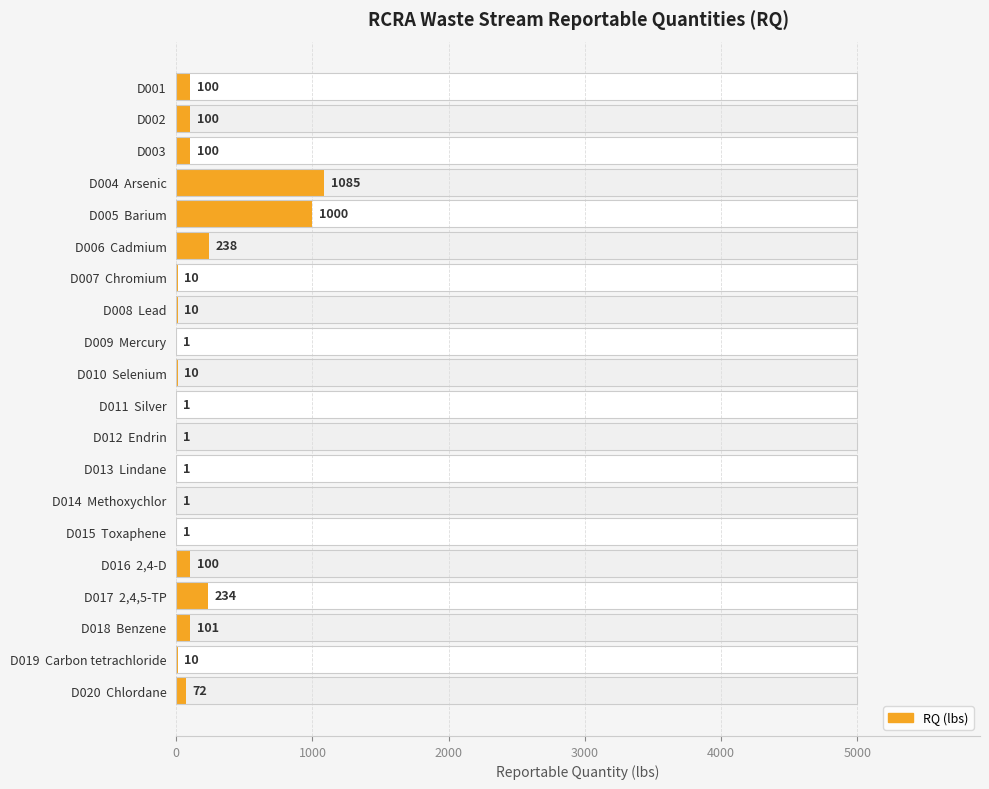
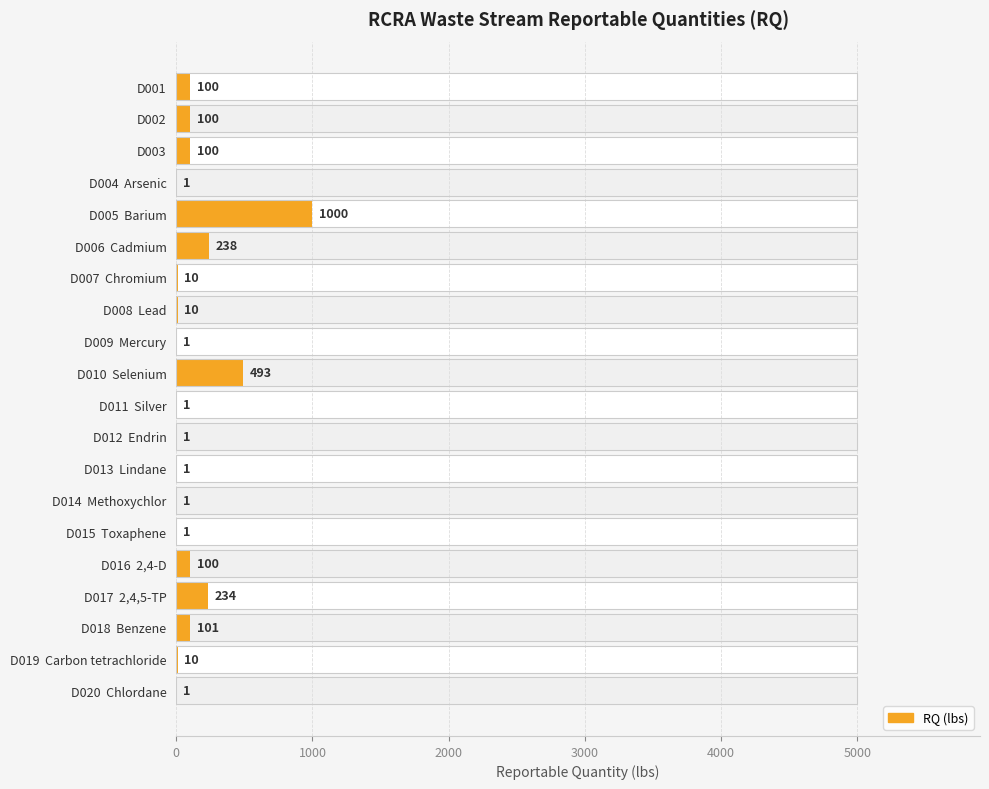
  {
    "RQ (lbs)": {
-     "D004 Arsenic": 1085,
+     "D004 Arsenic": 1,
      "D007 Chromium": 10,
      "D008 Lead": 10,
      "D009 Mercury": 1,
-     "D010 Selenium": 10,
+     "D010 Selenium": 493,
      "D011 Silver": 1,
      "D012 Endrin": 1,
      "D013 Lindane": 1,
      "D014 Methoxychlor": 1,
      "D015 Toxaphene": 1,
      "D019 Carbon tetrachloride": 10,
-     "D020 Chlordane": 72
+     "D020 Chlordane": 1
    }
  }
